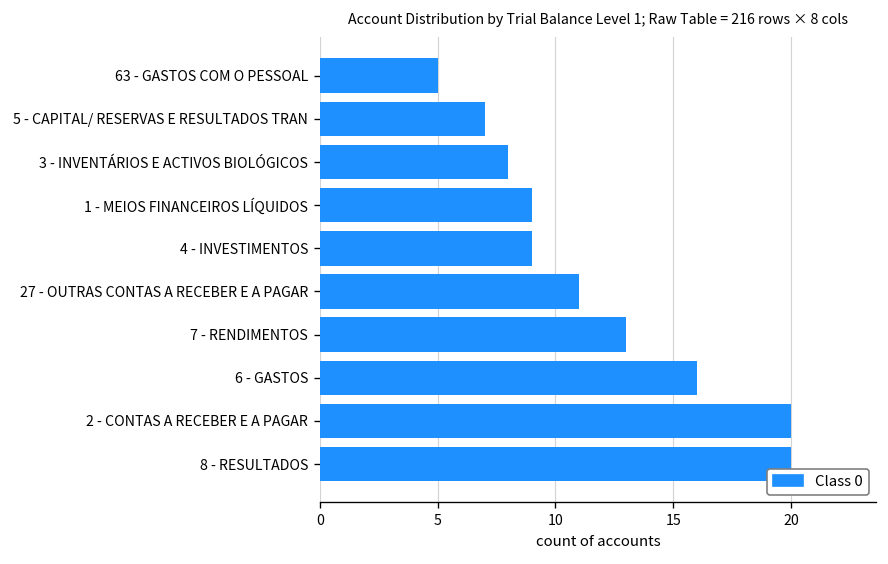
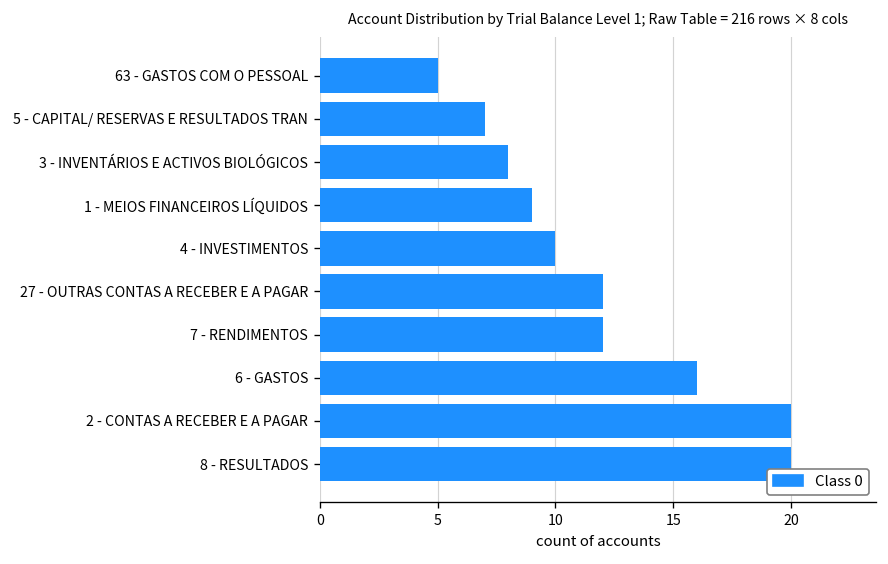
  {
    "63 - GASTOS COM O PESSOAL": 5,
    "5 - CAPITAL/ RESERVAS E RESULTADOS TRAN": 7,
    "3 - INVENTÁRIOS E ACTIVOS BIOLÓGICOS": 8,
    "1 - MEIOS FINANCEIROS LÍQUIDOS": 9,
-   "4 - INVESTIMENTOS": 9,
-   "27 - OUTRAS CONTAS A RECEBER E A PAGAR": 11,
-   "7 - RENDIMENTOS": 13,
+   "4 - INVESTIMENTOS": 10,
+   "27 - OUTRAS CONTAS A RECEBER E A PAGAR": 12,
+   "7 - RENDIMENTOS": 12,
    "6 - GASTOS": 16,
    "2 - CONTAS A RECEBER E A PAGAR": 20,
    "8 - RESULTADOS": 20
  }
